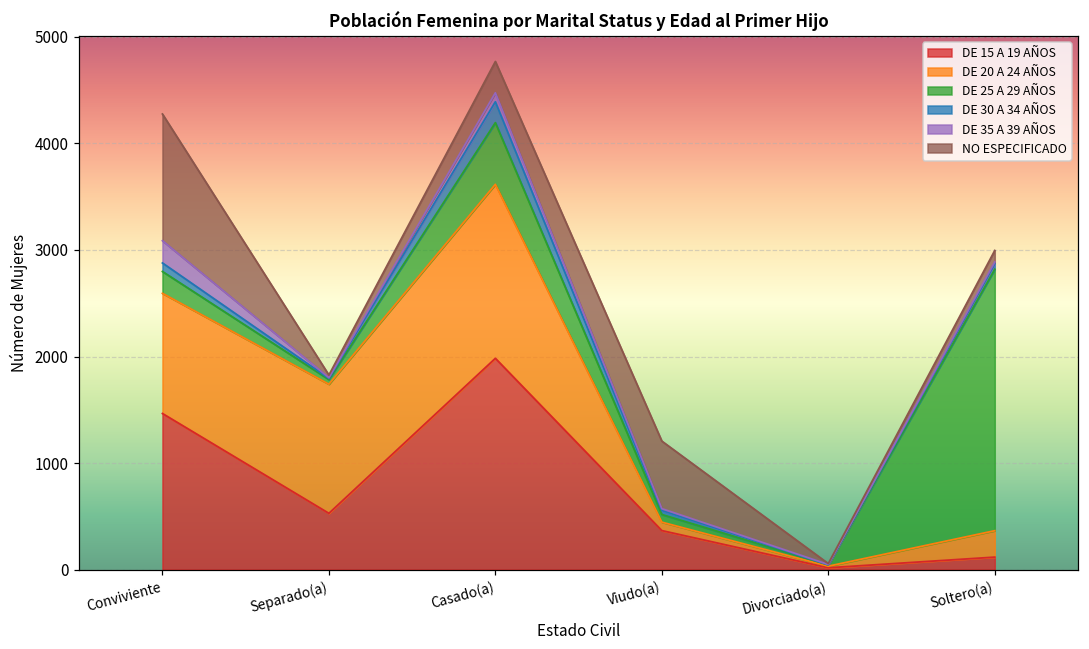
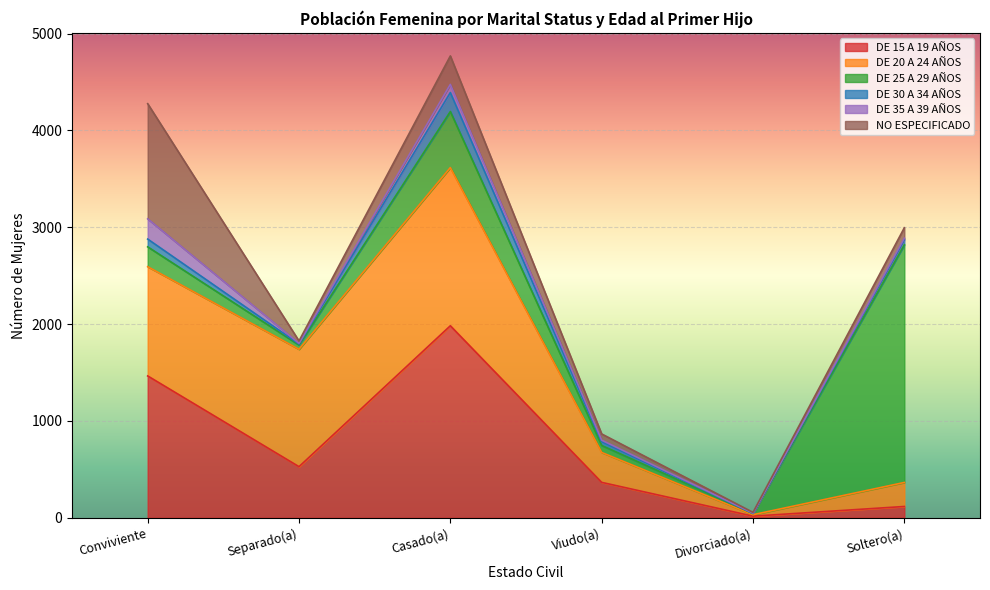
  {
    "DE 15 A 19 AÑOS": {
      "Conviviente": 1500,
      "Separado(a)": 500,
      "Casado(a)": 2000,
      "Viudo(a)": 400,
      "Soltero(a)": 100
    },
    "DE 20 A 24 AÑOS": {
      "Conviviente": 1100,
      "Separado(a)": 1200,
      "Casado(a)": 1600,
-     "Viudo(a)": 100,
+     "Viudo(a)": 300,
      "Soltero(a)": 200
    },
    "DE 25 A 29 AÑOS": {
      "Conviviente": 200,
      "Casado(a)": 600,
      "Viudo(a)": 100,
      "Soltero(a)": 2500
    },
    "DE 30 A 34 AÑOS": {
      "Conviviente": 100,
      "Casado(a)": 200
    },
    "DE 35 A 39 AÑOS": {
      "Conviviente": 200,
      "Casado(a)": 100
    },
    "NO ESPECIFICADO": {
      "Conviviente": 1200,
      "Casado(a)": 300,
-     "Viudo(a)": 600,
+     "Viudo(a)": 100,
      "Soltero(a)": 100
    }
  }
